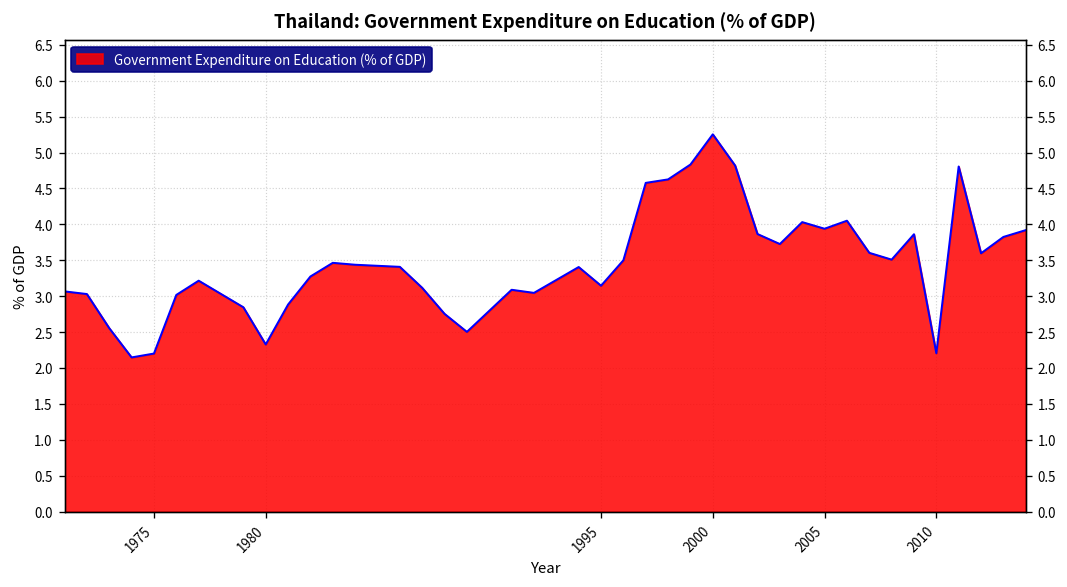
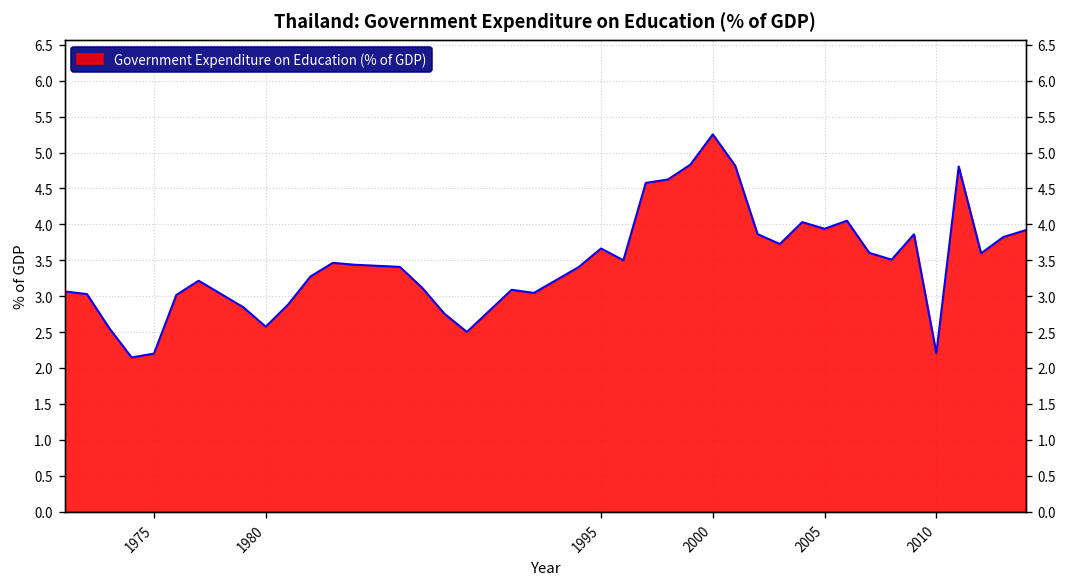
  {
    "1975": 2.2,
-   "1980": 2.3,
-   "1995": 3.1,
+   "1980": 2.6,
+   "1995": 3.7,
    "2000": 5.3,
    "2005": 3.9,
    "2010": 2.2
  }
